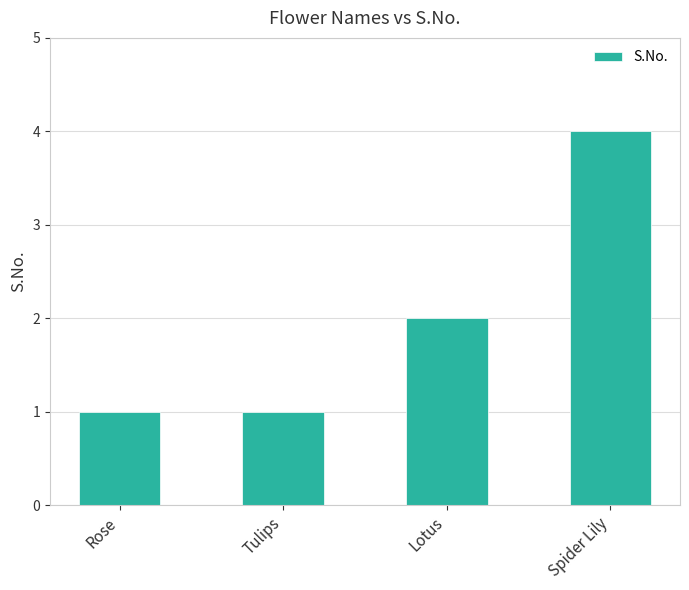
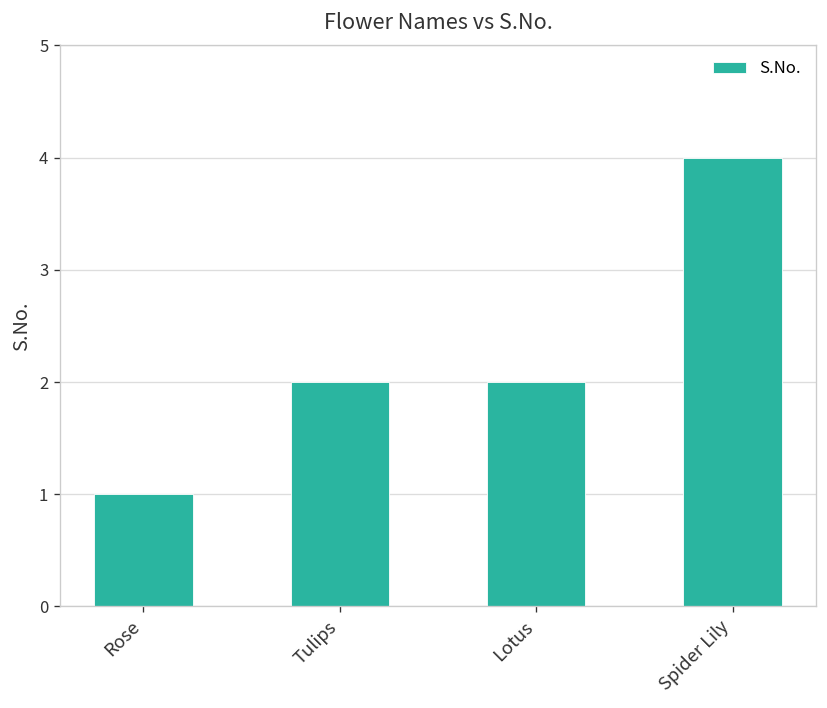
  {
    "Rose": 1,
-   "Tulips": 1,
+   "Tulips": 2,
    "Lotus": 2,
    "Spider Lily": 4
  }
